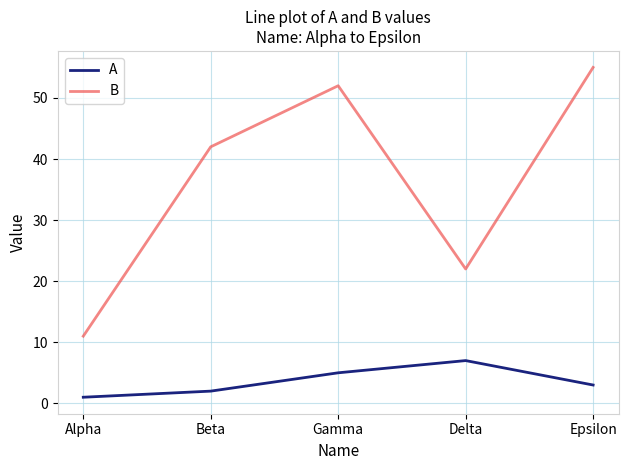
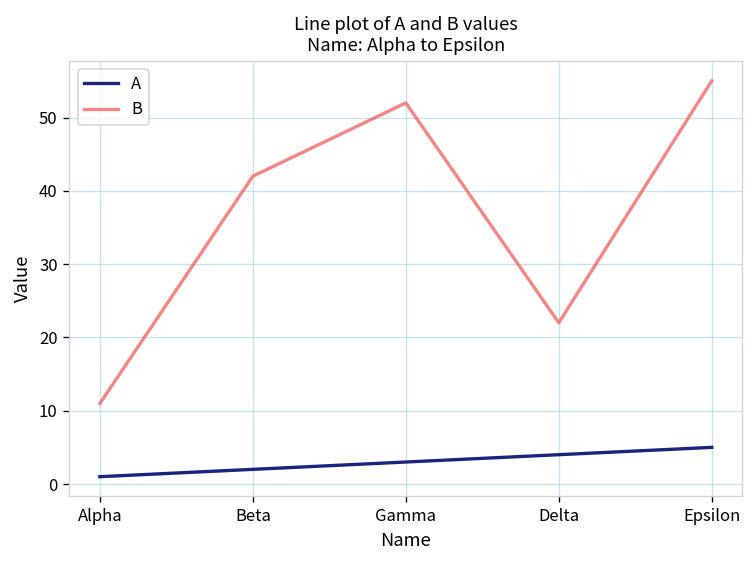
  {
    "A": {
      "Alpha": 1,
      "Beta": 2,
-     "Gamma": 5,
-     "Delta": 7,
-     "Epsilon": 3
+     "Gamma": 3,
+     "Delta": 4,
+     "Epsilon": 5
    },
    "B": {
      "Alpha": 11,
      "Beta": 42,
      "Gamma": 52,
      "Delta": 22,
      "Epsilon": 55
    }
  }
